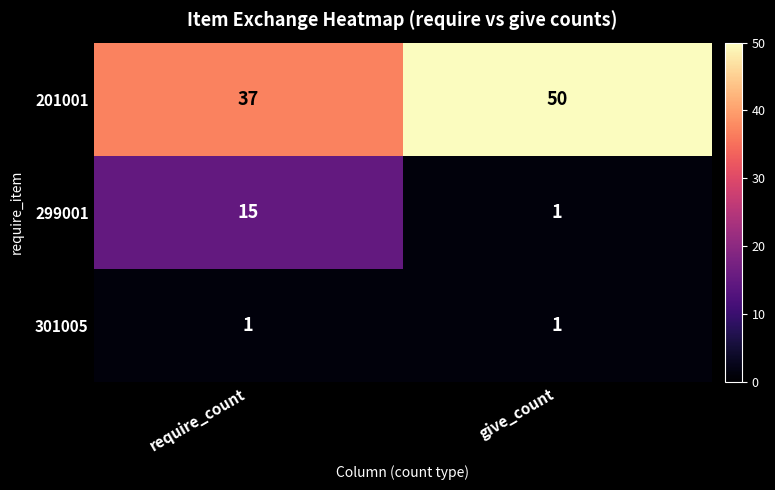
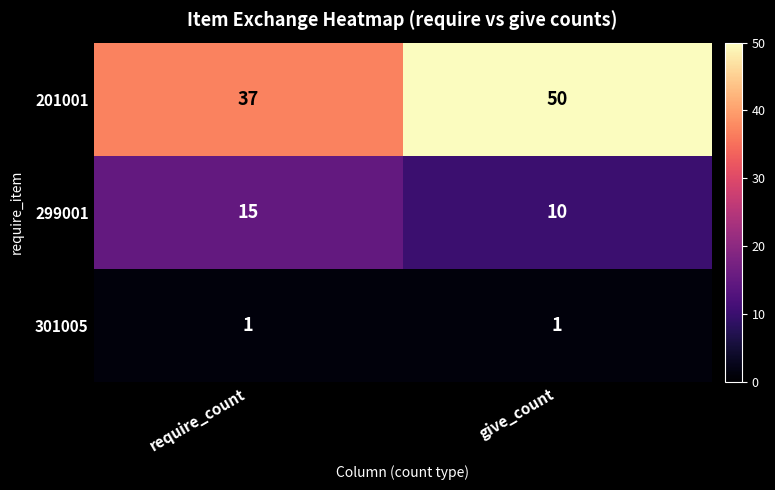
  {
    "201001": {
      "require_count": 37,
      "give_count": 50
    },
    "299001": {
      "require_count": 15,
-     "give_count": 1
+     "give_count": 10
    },
    "301005": {
      "require_count": 1,
      "give_count": 1
    }
  }
